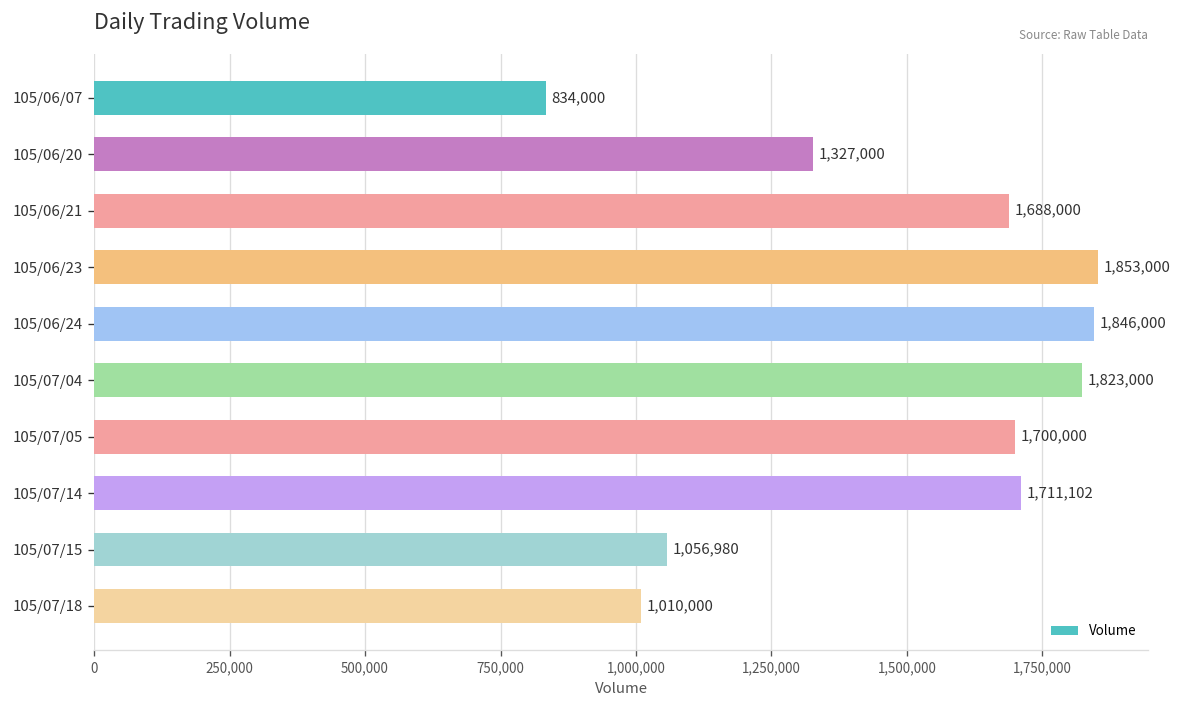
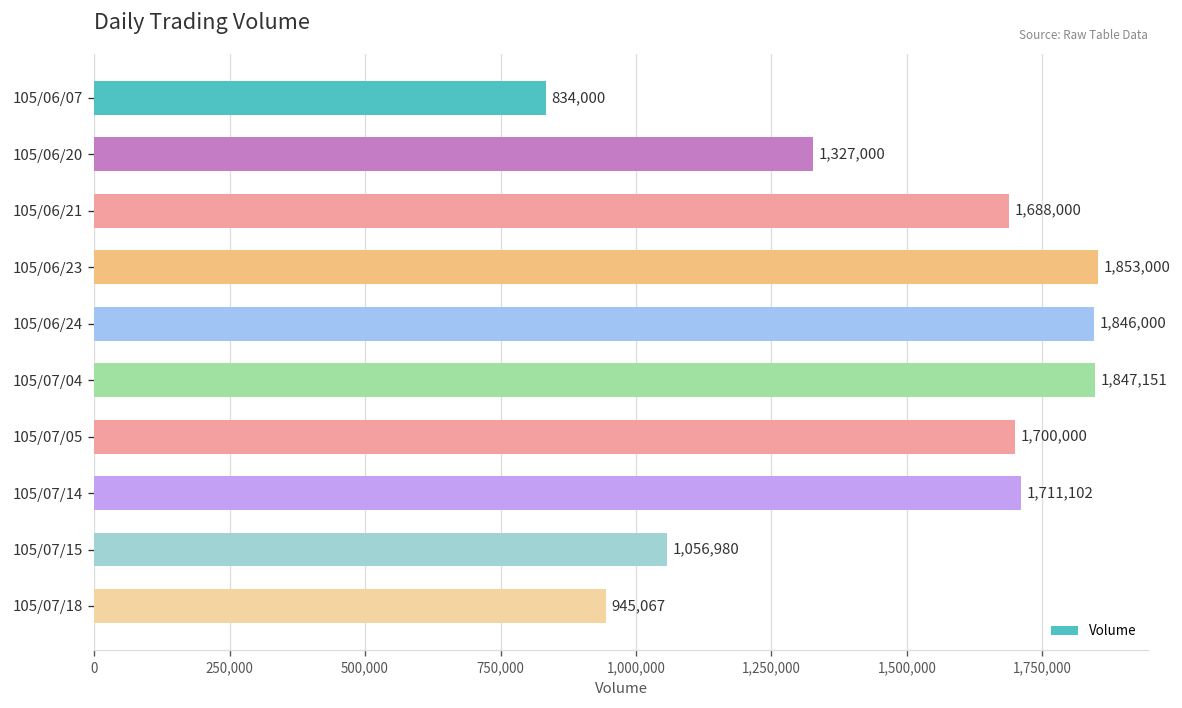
  {
    "105/06/07": "834,000",
    "105/06/20": "1,327,000",
    "105/06/21": "1,688,000",
    "105/06/23": "1,853,000",
    "105/06/24": "1,846,000",
-   "105/07/04": "1,823,000",
+   "105/07/04": "1,847,151",
    "105/07/05": "1,700,000",
    "105/07/14": "1,711,102",
    "105/07/15": "1,056,980",
-   "105/07/18": "1,010,000"
+   "105/07/18": "945,067"
  }
